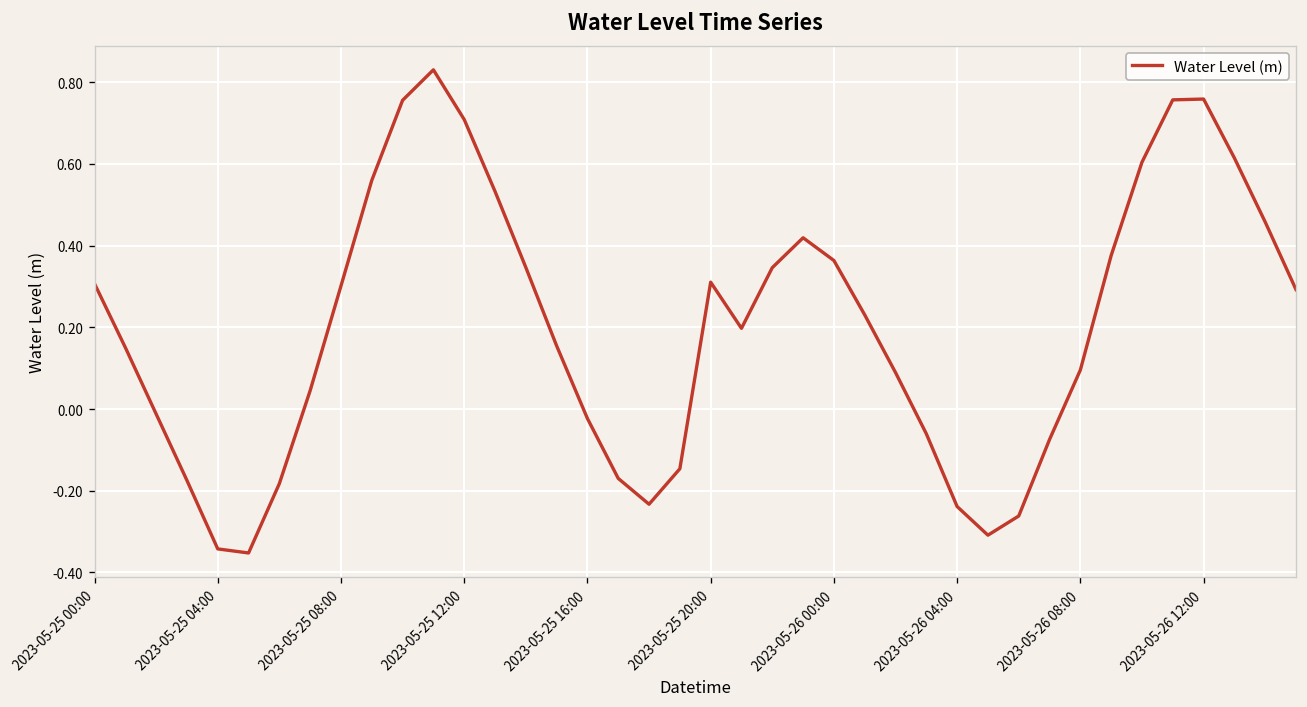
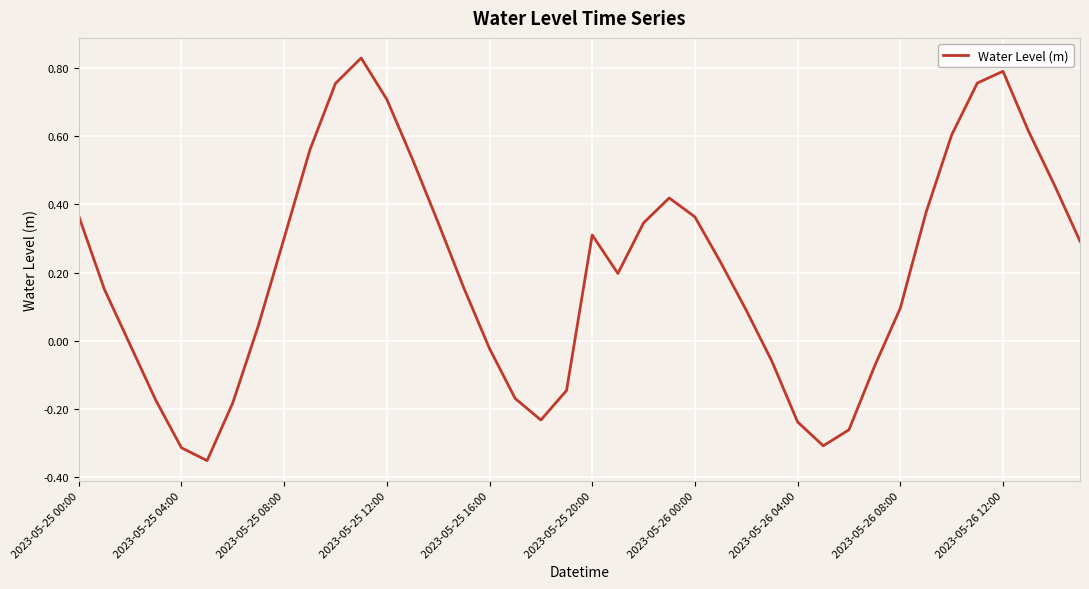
  {
-   "2023-05-25 00:00": 0.31,
-   "2023-05-25 04:00": -0.34,
+   "2023-05-25 00:00": 0.37,
+   "2023-05-25 04:00": -0.31,
    "2023-05-25 08:00": 0.30,
    "2023-05-25 12:00": 0.71,
    "2023-05-25 16:00": -0.02,
    "2023-05-25 20:00": 0.31,
    "2023-05-26 00:00": 0.36,
    "2023-05-26 04:00": -0.24,
    "2023-05-26 08:00": 0.10,
-   "2023-05-26 12:00": 0.76
+   "2023-05-26 12:00": 0.79
  }
